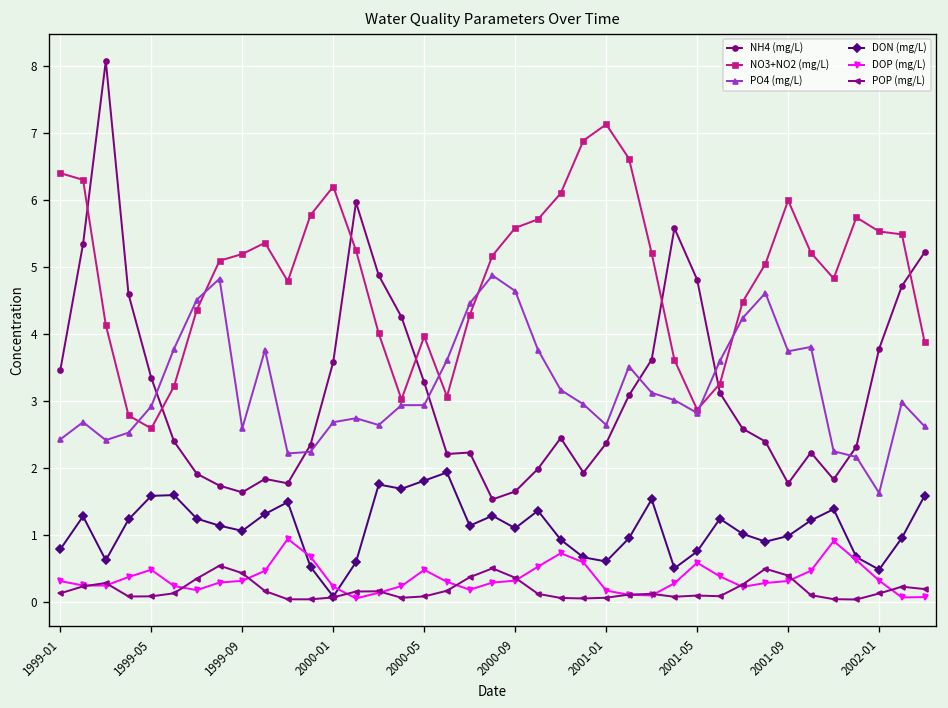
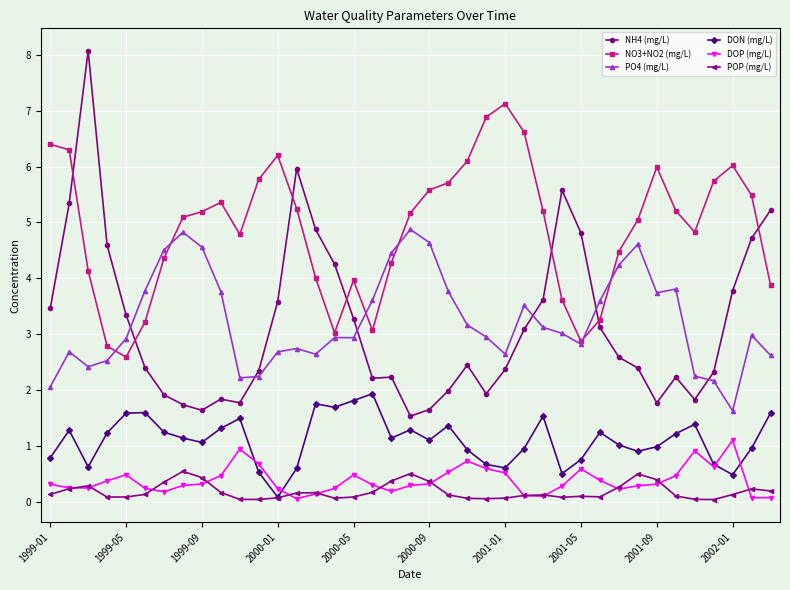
  {
    "NO3+NO2 (mg/L)": {
      "1999-01": 6.4,
      "1999-05": 2.6,
      "1999-09": 5.2,
      "2000-01": 6.2,
      "2000-05": 4.0,
      "2000-09": 5.6,
      "2001-01": 7.1,
      "2001-05": 2.9,
      "2001-09": 6.0,
-     "2002-01": 5.5
+     "2002-01": 6.0
    },
    "PO4 (mg/L)": {
-     "1999-01": 2.4,
+     "1999-01": 2.1,
      "1999-05": 2.9,
-     "1999-09": 2.6,
+     "1999-09": 4.6,
      "2000-01": 2.7,
      "2000-05": 2.9,
      "2000-09": 4.6,
      "2001-01": 2.6,
      "2001-05": 2.8,
      "2001-09": 3.7,
      "2002-01": 1.6
    },
    "DOP (mg/L)": {
      "1999-01": 0.3,
      "1999-05": 0.5,
      "1999-09": 0.3,
      "2000-01": 0.2,
      "2000-05": 0.5,
-     "2001-01": 0.2,
+     "2001-01": 0.5,
      "2001-05": 0.6,
      "2001-09": 0.3,
-     "2002-01": 0.3
+     "2002-01": 1.1
    }
  }
